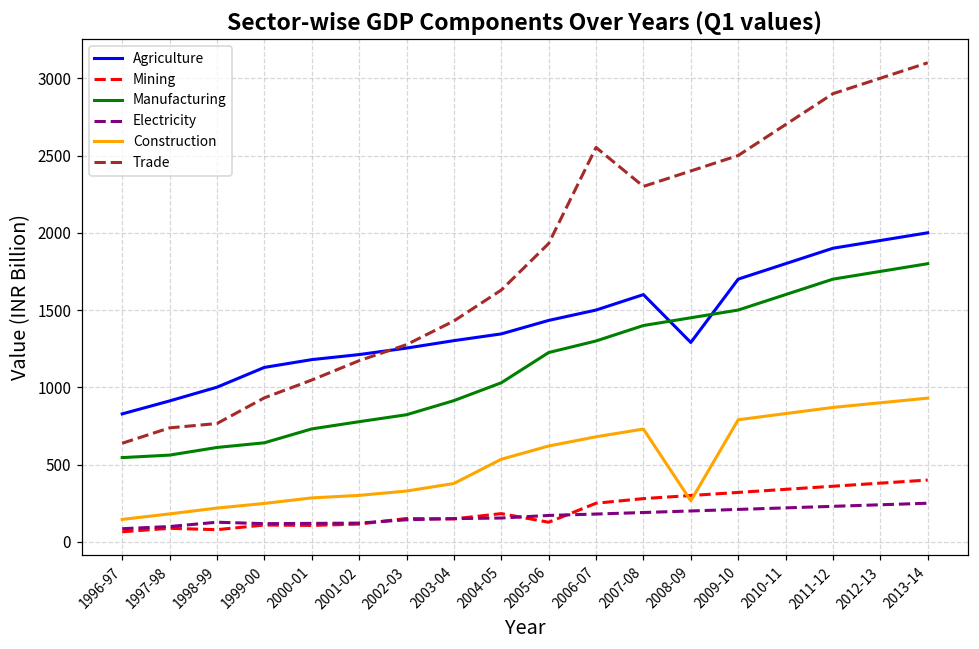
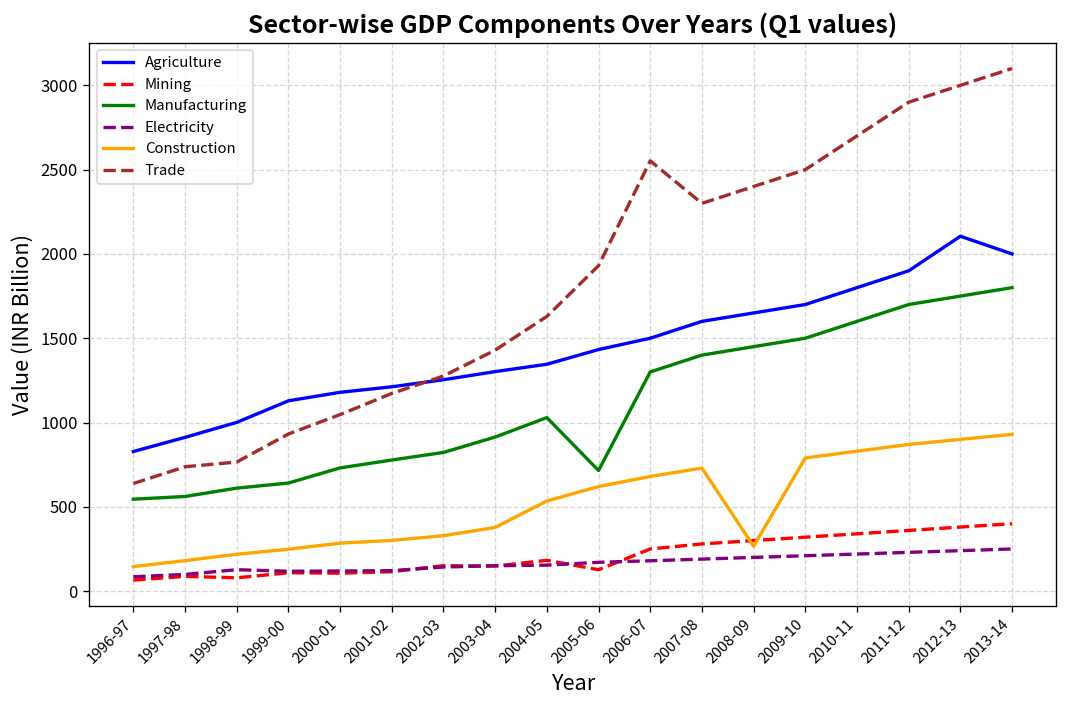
  {
    "Agriculture": {
      "1996-97": 830,
      "1997-98": 910,
      "1998-99": 1000,
      "1999-00": 1130,
      "2000-01": 1180,
      "2001-02": 1210,
      "2002-03": 1250,
      "2003-04": 1300,
      "2004-05": 1350,
      "2005-06": 1430,
      "2006-07": 1500,
      "2007-08": 1600,
-     "2008-09": 1290,
+     "2008-09": 1650,
      "2009-10": 1700,
      "2010-11": 1800,
      "2011-12": 1900,
-     "2012-13": 1950,
+     "2012-13": 2110,
      "2013-14": 2000
    },
    "Mining": {
      "1996-97": 70,
      "1998-99": 80,
      "2004-05": 180,
      "2005-06": 130,
      "2006-07": 250,
      "2007-08": 280,
      "2008-09": 300,
      "2009-10": 320,
      "2010-11": 340,
      "2011-12": 360,
      "2012-13": 380,
      "2013-14": 400
    },
    "Manufacturing": {
      "1996-97": 550,
      "1997-98": 560,
      "1998-99": 610,
      "1999-00": 640,
      "2000-01": 730,
      "2001-02": 780,
      "2002-03": 820,
      "2003-04": 910,
      "2004-05": 1030,
-     "2005-06": 1230,
+     "2005-06": 720,
      "2006-07": 1300,
      "2007-08": 1400,
      "2008-09": 1450,
      "2009-10": 1500,
      "2010-11": 1600,
      "2011-12": 1700,
      "2012-13": 1750,
      "2013-14": 1800
    },
    "Electricity": {
      "1996-97": 90,
      "1998-99": 130,
      "2004-05": 150,
      "2005-06": 170,
      "2006-07": 180,
      "2007-08": 190,
      "2008-09": 200,
      "2009-10": 210,
      "2010-11": 220,
      "2011-12": 230,
      "2012-13": 240,
      "2013-14": 250
    },
    "Construction": {
      "1996-97": 150,
      "1997-98": 180,
      "1998-99": 220,
      "1999-00": 250,
      "2000-01": 280,
      "2001-02": 300,
      "2002-03": 330,
      "2003-04": 380,
      "2004-05": 530,
      "2005-06": 620,
      "2006-07": 680,
      "2007-08": 730,
      "2008-09": 270,
      "2009-10": 790,
      "2010-11": 830,
      "2011-12": 870,
      "2012-13": 900,
      "2013-14": 930
    },
    "Trade": {
      "1996-97": 640,
      "1997-98": 740,
      "1998-99": 770,
      "1999-00": 930,
      "2000-01": 1050,
      "2001-02": 1170,
      "2002-03": 1280,
      "2003-04": 1430,
      "2004-05": 1630,
      "2005-06": 1930,
      "2006-07": 2550,
      "2007-08": 2300,
      "2008-09": 2400,
      "2009-10": 2500,
      "2010-11": 2700,
      "2011-12": 2900,
      "2012-13": 3000,
      "2013-14": 3100
    }
  }
